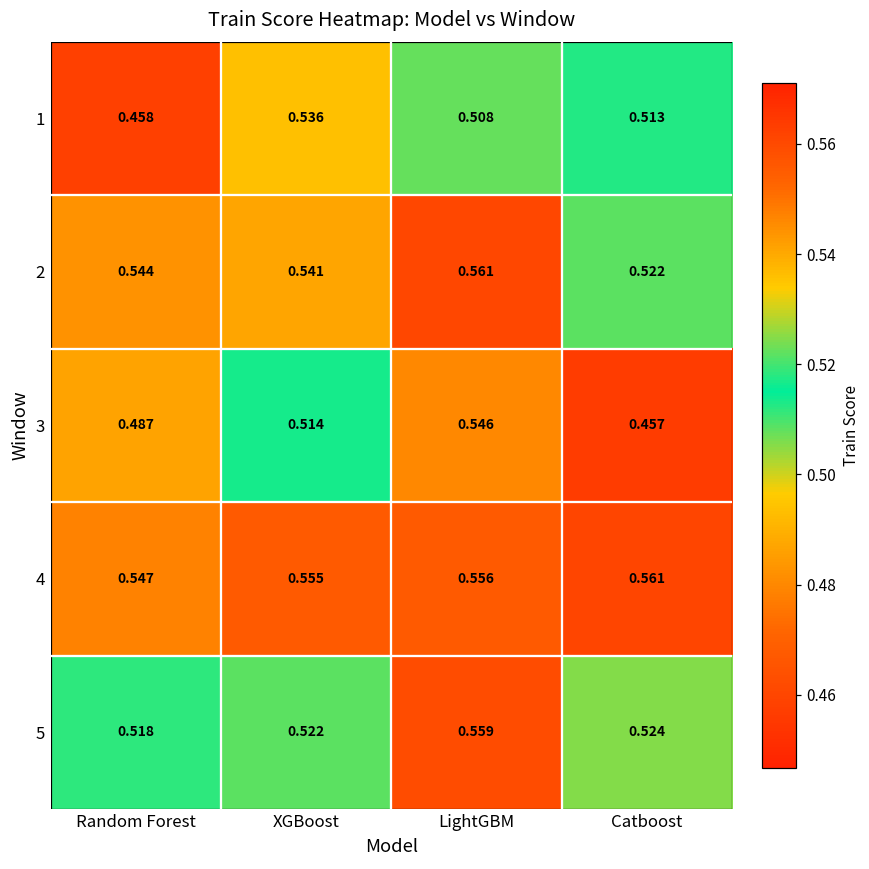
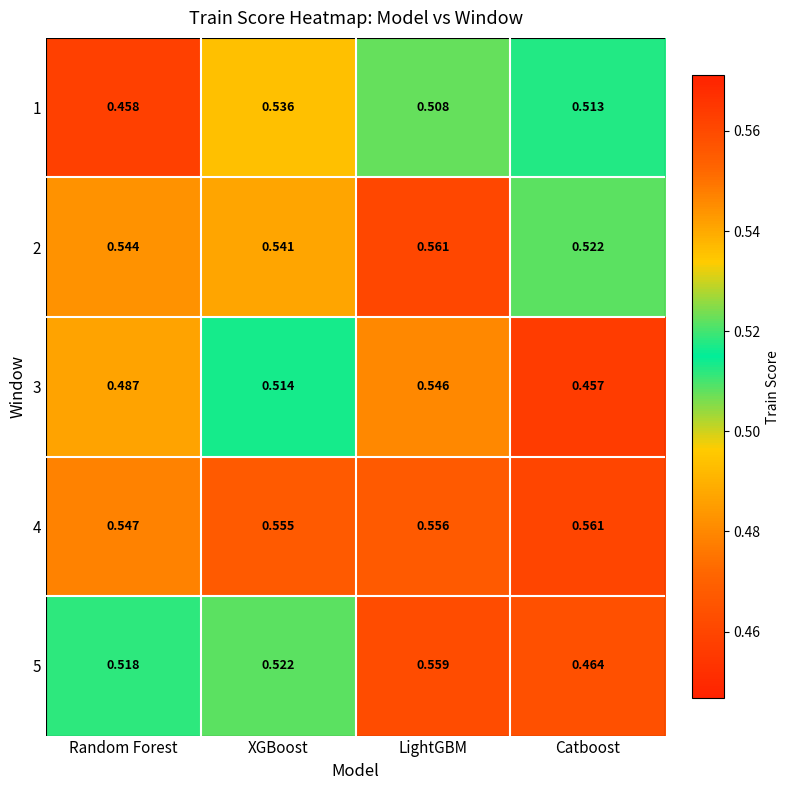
  {
    "1": {
      "Random Forest": 0.458,
      "XGBoost": 0.536,
      "LightGBM": 0.508,
      "Catboost": 0.513
    },
    "2": {
      "Random Forest": 0.544,
      "XGBoost": 0.541,
      "LightGBM": 0.561,
      "Catboost": 0.522
    },
    "3": {
      "Random Forest": 0.487,
      "XGBoost": 0.514,
      "LightGBM": 0.546,
      "Catboost": 0.457
    },
    "4": {
      "Random Forest": 0.547,
      "XGBoost": 0.555,
      "LightGBM": 0.556,
      "Catboost": 0.561
    },
    "5": {
      "Random Forest": 0.518,
      "XGBoost": 0.522,
      "LightGBM": 0.559,
-     "Catboost": 0.524
+     "Catboost": 0.464
    }
  }
